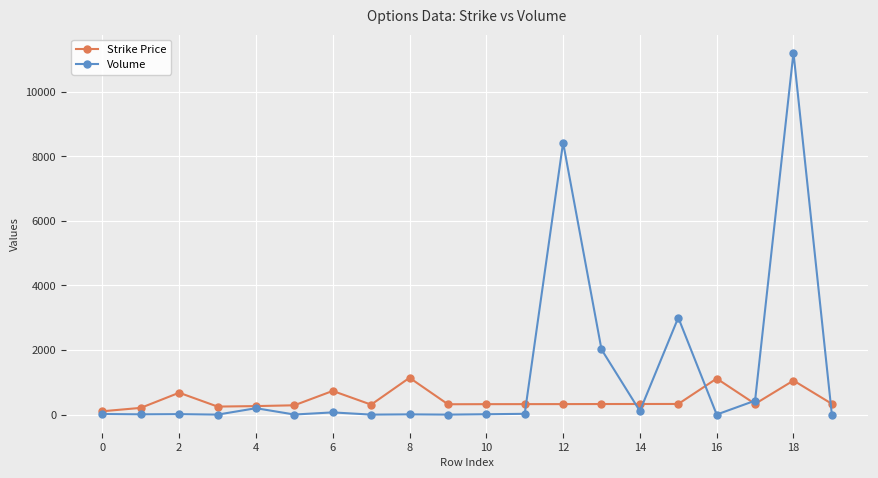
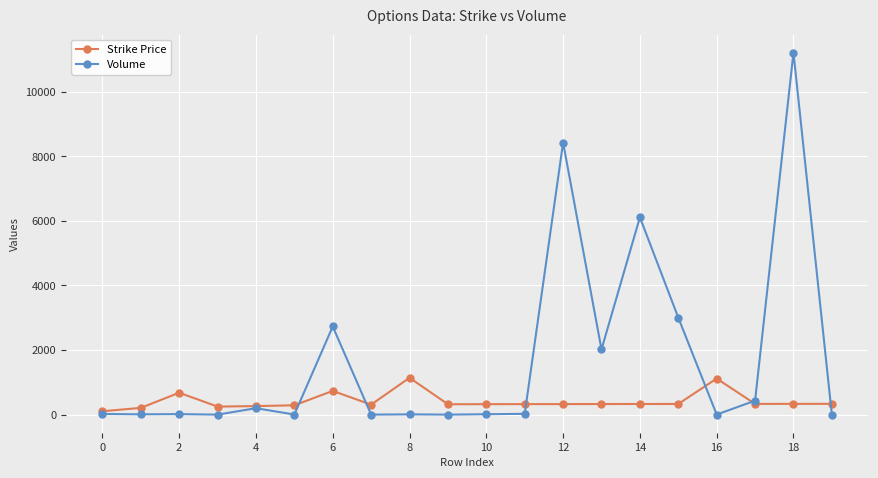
  {
    "Strike Price": {
      "0": 100,
      "2": 700,
      "6": 700,
      "8": 1100,
      "10": 300,
      "12": 300,
      "14": 300,
      "16": 1100,
-     "18": 1100
+     "18": 300
    },
    "Volume": {
      "0": 0,
      "2": 0,
-     "6": 100,
+     "6": 2700,
      "8": 0,
      "10": 0,
      "12": 8400,
-     "14": 100,
+     "14": 6100,
      "16": 0,
      "18": 11200
    }
  }
